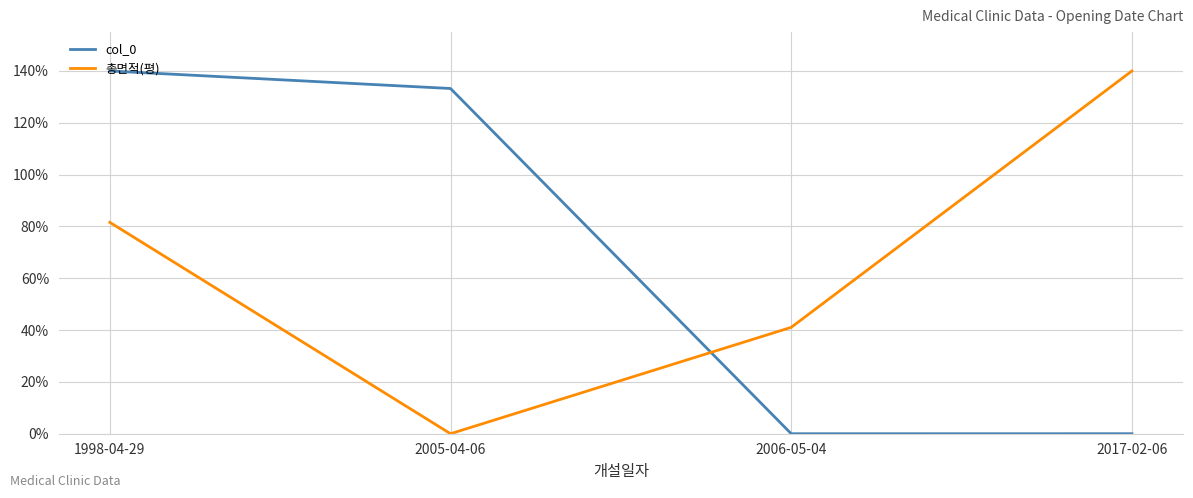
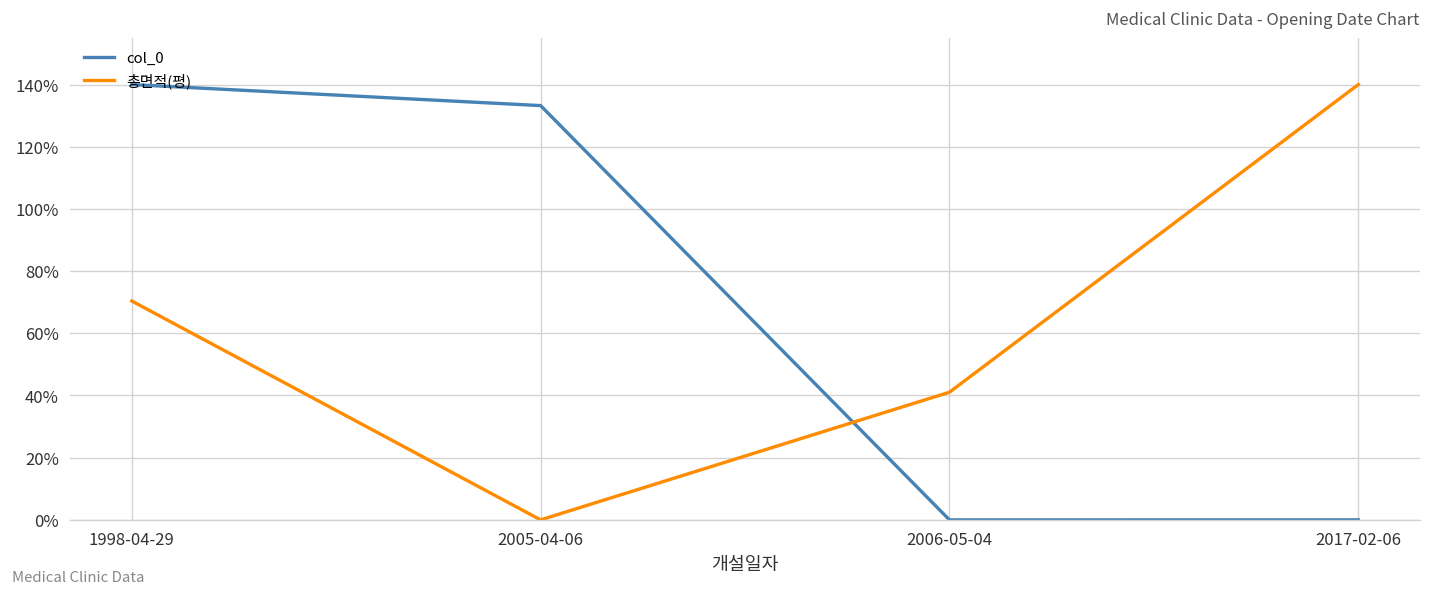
  {
    "col_0": {
      "1998-04-29": "140%",
      "2005-04-06": "133%",
      "2006-05-04": "0%",
      "2017-02-06": "0%"
    },
    "총면적(평)": {
-     "1998-04-29": "82%",
+     "1998-04-29": "70%",
      "2005-04-06": "0%",
      "2006-05-04": "41%",
      "2017-02-06": "140%"
    }
  }
